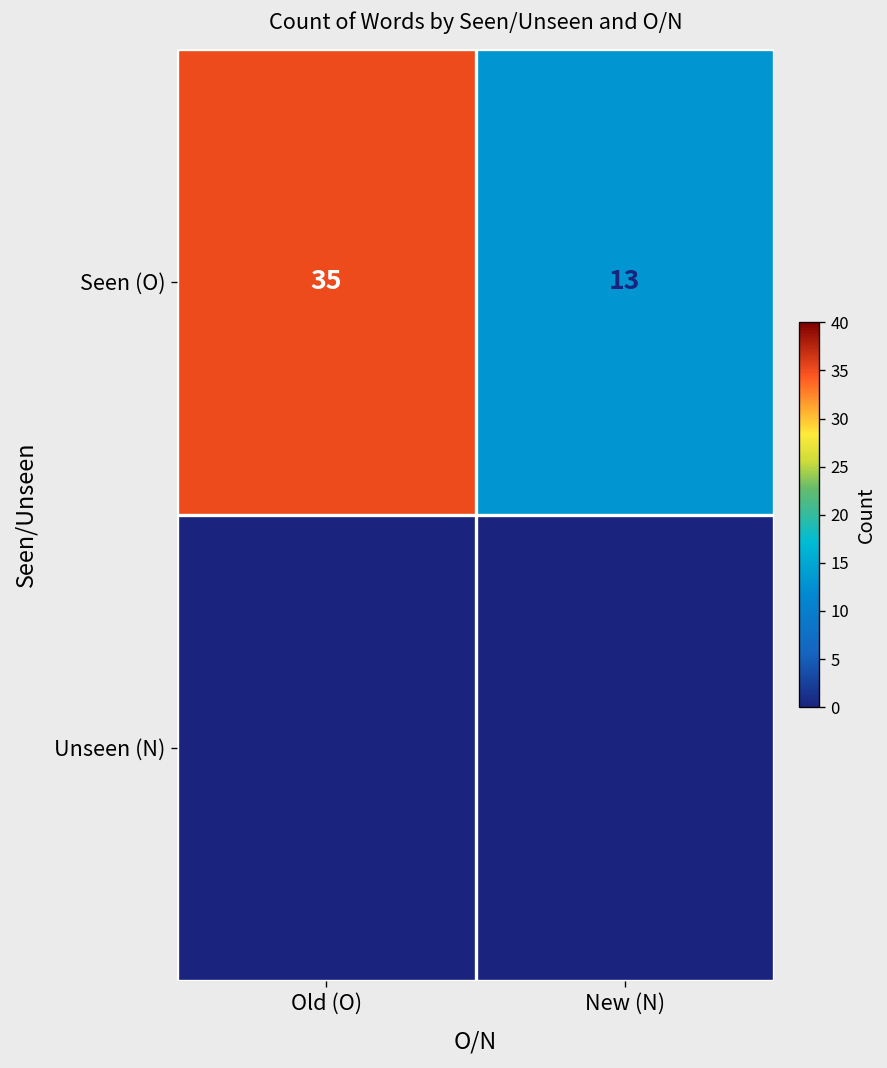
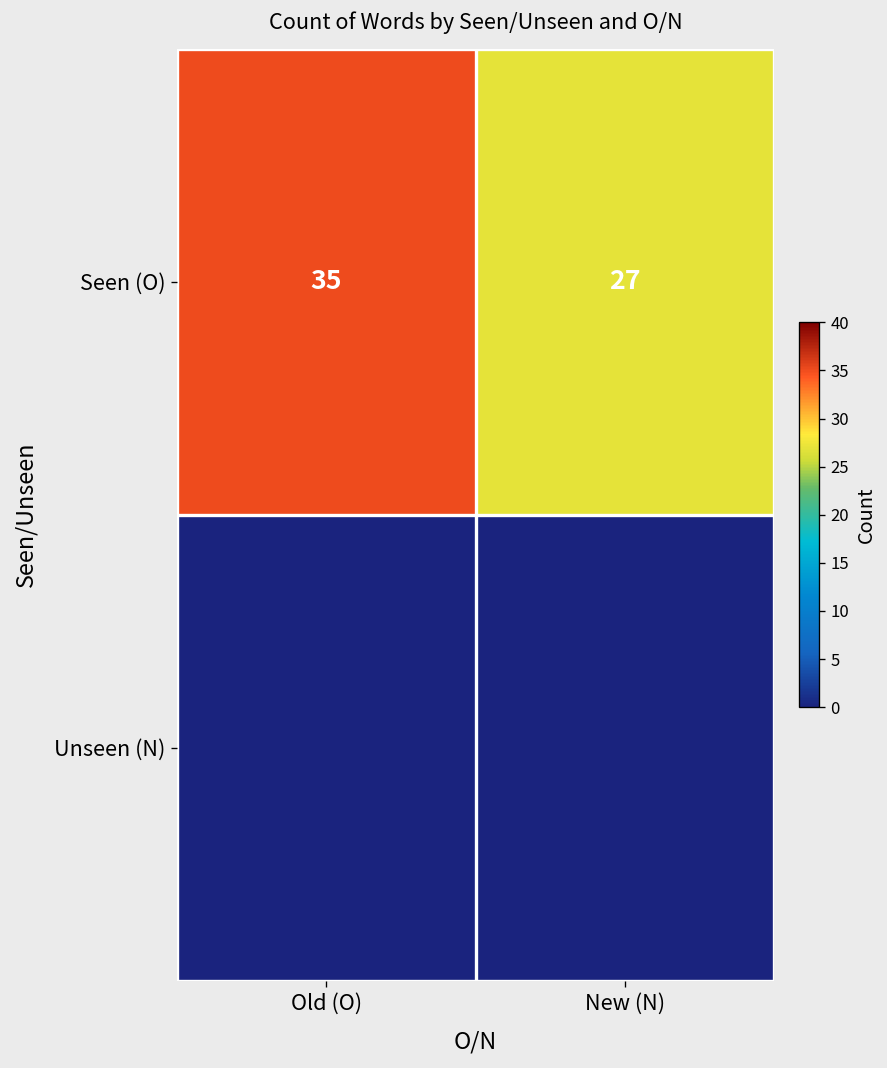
  {
    "Seen (O)": {
      "Old (O)": 35,
-     "New (N)": 13
+     "New (N)": 27
    }
  }
